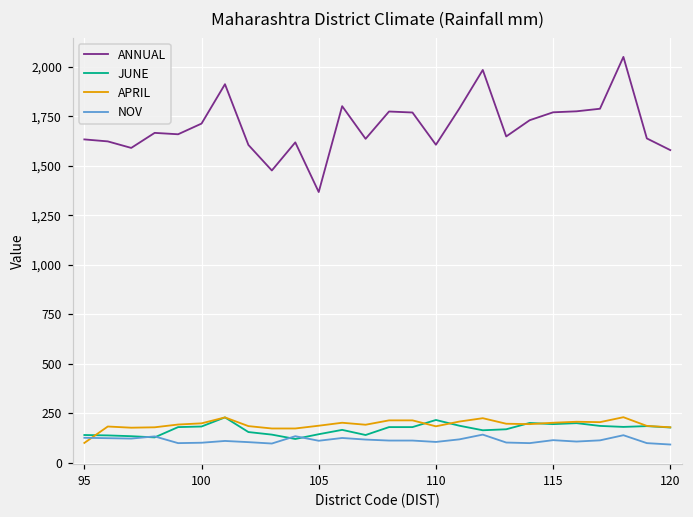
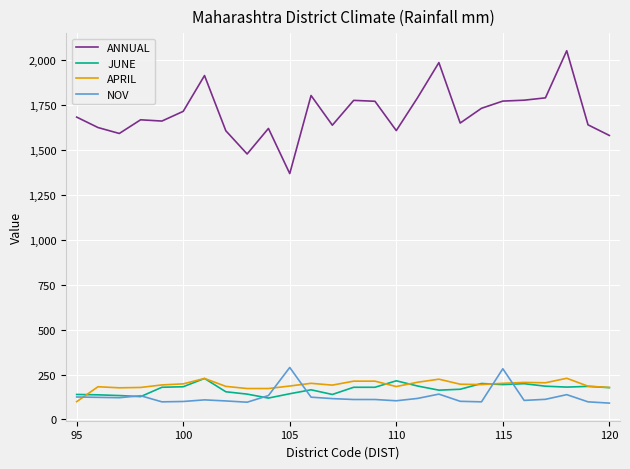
  {
    "ANNUAL": {
-     "95": "1,630",
+     "95": "1,680",
      "100": "1,710",
      "105": "1,370",
      "110": "1,610",
      "115": "1,770",
      "120": "1,580"
    },
    "JUNE": {
      "100": "180",
      "105": "140",
      "110": "220"
    },
    "APRIL": {
      "95": "100",
      "100": "200",
      "105": "190",
      "110": "180"
    },
    "NOV": {
      "100": "100",
-     "105": "110",
+     "105": "290",
      "110": "100",
-     "115": "110",
+     "115": "280",
      "120": "90"
    }
  }
